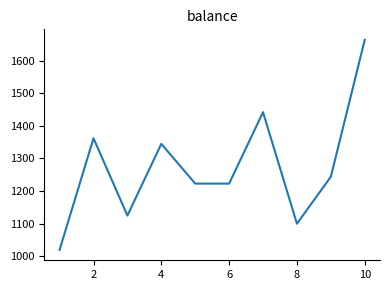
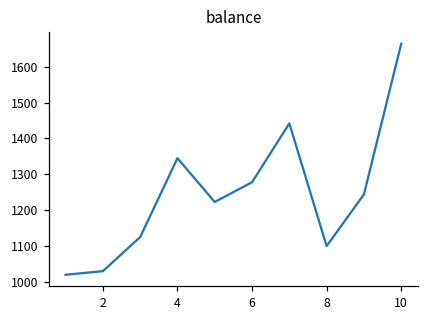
  {
-   "2": 1360,
+   "2": 1030,
    "4": 1350,
-   "6": 1220,
+   "6": 1280,
    "8": 1100,
    "10": 1660
  }
